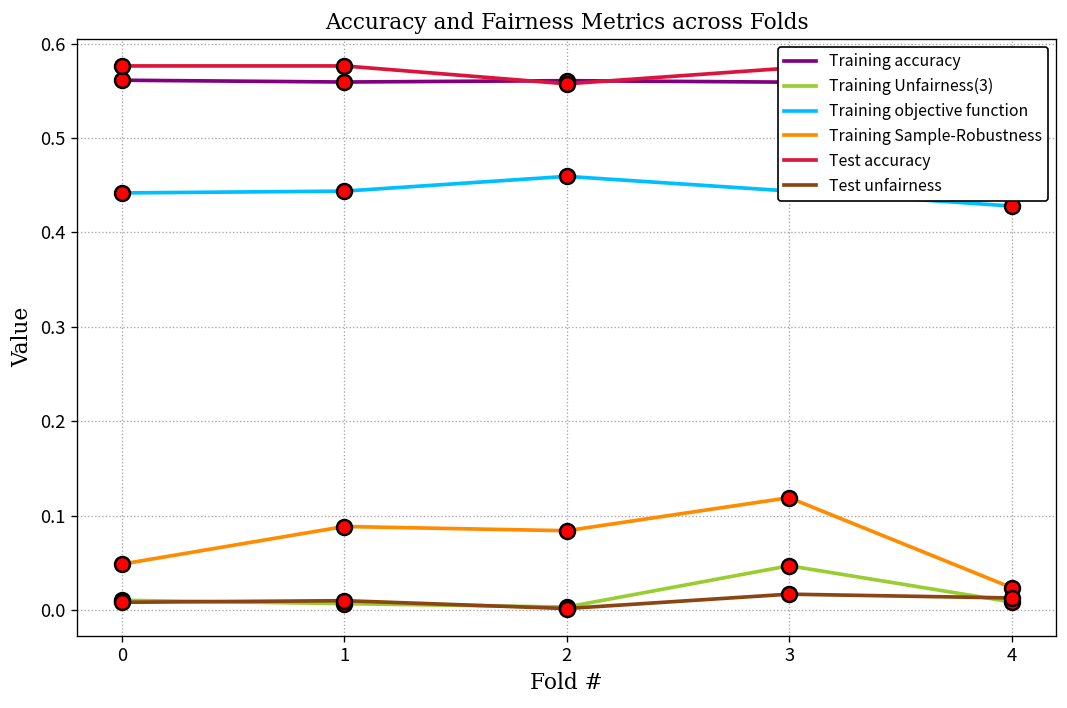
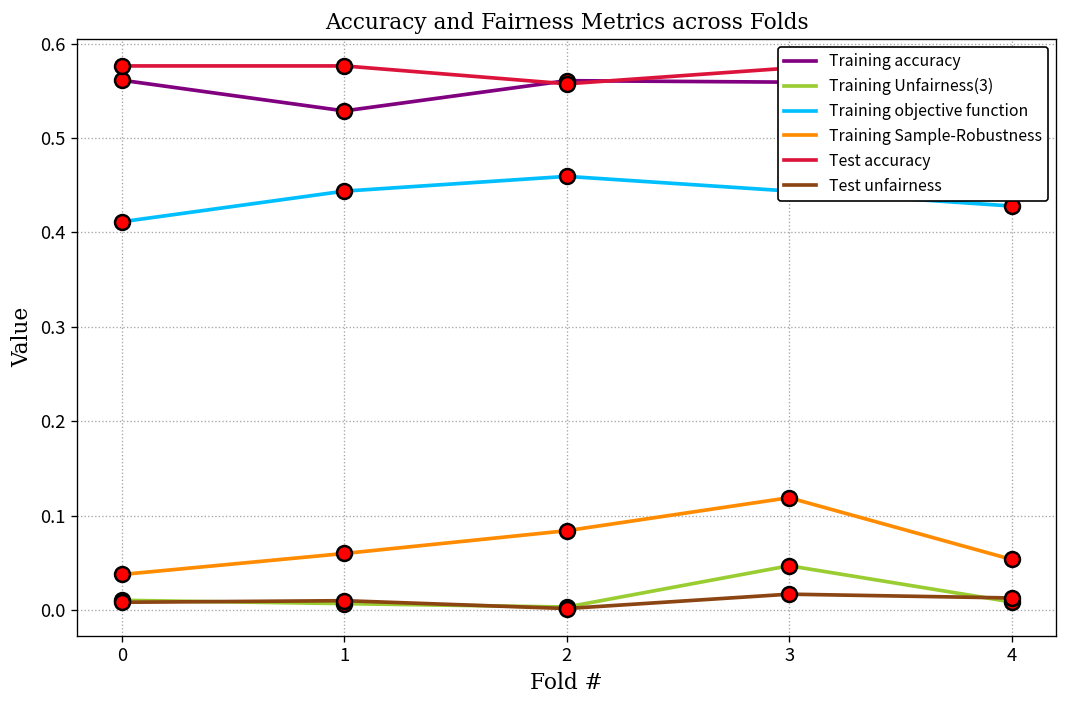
  {
    "Training accuracy": {
      "0": 0.56,
-     "1": 0.56,
+     "1": 0.53,
      "2": 0.56
    },
    "Training Unfairness(3)": {
      "3": 0.05,
      "4": 0.01
    },
    "Training objective function": {
-     "0": 0.44,
+     "0": 0.41,
      "1": 0.44,
      "2": 0.46,
      "4": 0.43
    },
    "Training Sample-Robustness": {
-     "0": 0.05,
-     "1": 0.09,
+     "0": 0.04,
+     "1": 0.06,
      "2": 0.08,
      "3": 0.12,
-     "4": 0.02
+     "4": 0.05
    },
    "Test accuracy": {
      "0": 0.58,
      "1": 0.58,
      "2": 0.56
    },
    "Test unfairness": {
      "3": 0.02,
      "4": 0.01
    }
  }
